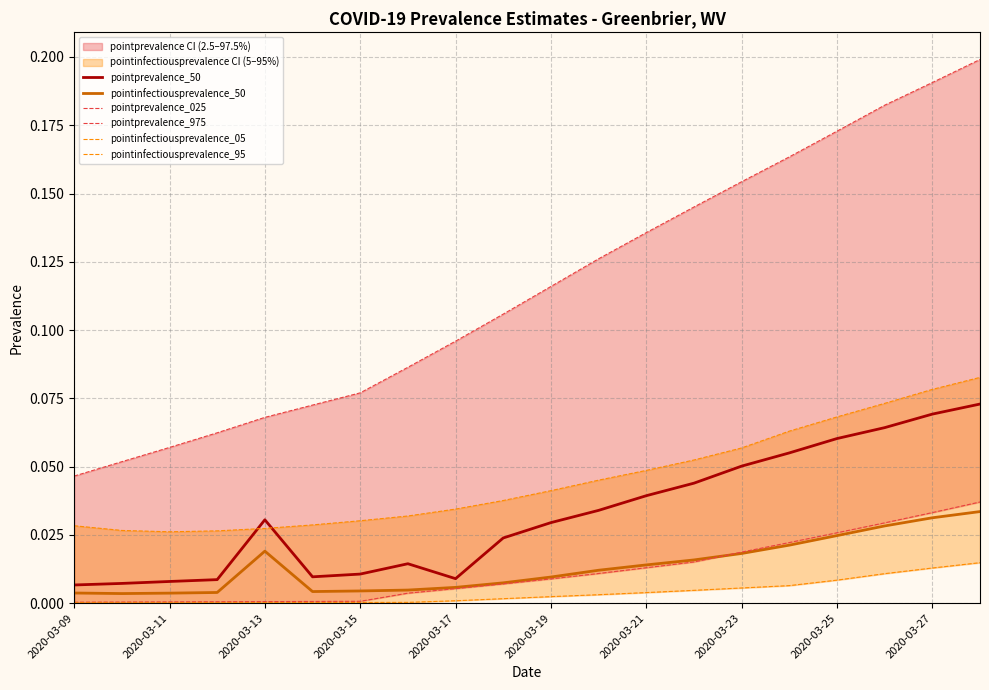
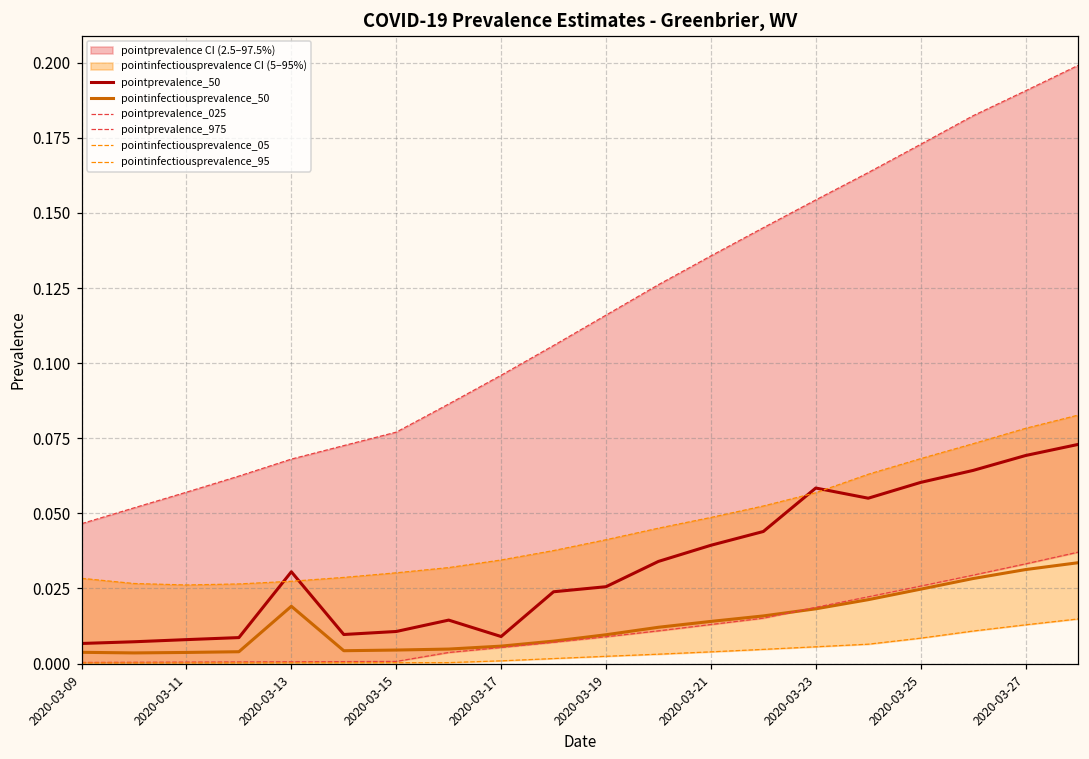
  {
    "pointprevalence_50": {
      "2020-03-09": 0.007,
      "2020-03-11": 0.008,
      "2020-03-13": 0.031,
      "2020-03-15": 0.011,
      "2020-03-17": 0.009,
-     "2020-03-19": 0.030,
+     "2020-03-19": 0.026,
      "2020-03-21": 0.039,
-     "2020-03-23": 0.050,
+     "2020-03-23": 0.058,
      "2020-03-25": 0.060,
      "2020-03-27": 0.069
    },
    "pointinfectiousprevalence_50": {
      "2020-03-09": 0.004,
      "2020-03-11": 0.004,
      "2020-03-13": 0.019,
      "2020-03-15": 0.005,
      "2020-03-21": 0.014,
      "2020-03-25": 0.025,
      "2020-03-27": 0.031
    }
  }
